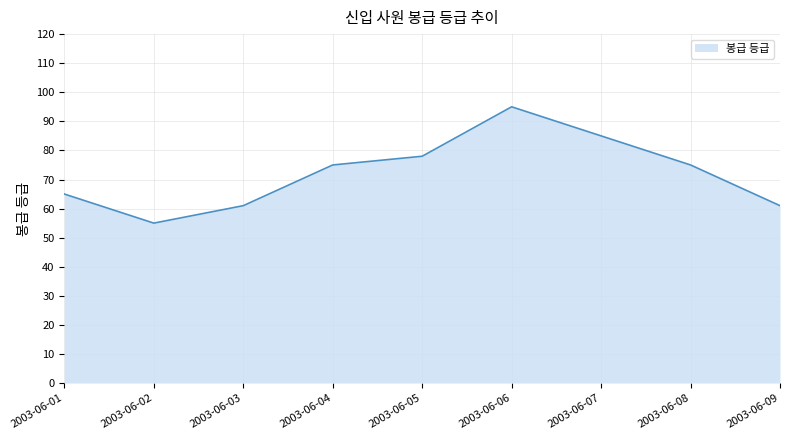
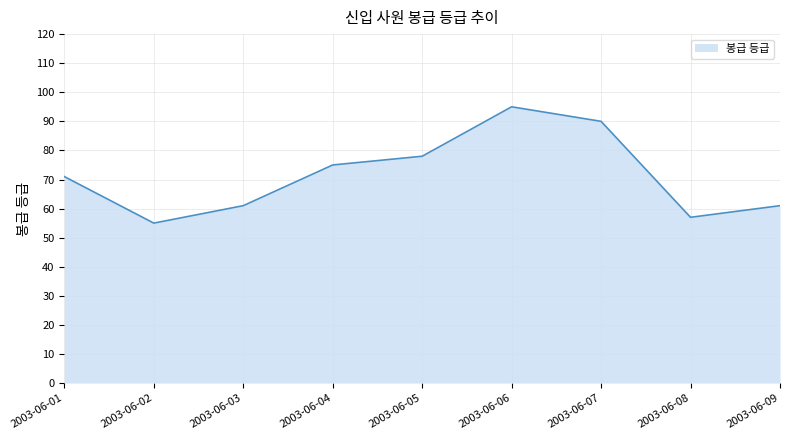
  {
-   "2003-06-01": 65,
+   "2003-06-01": 71,
    "2003-06-02": 55,
    "2003-06-03": 61,
    "2003-06-04": 75,
    "2003-06-05": 78,
    "2003-06-06": 95,
-   "2003-06-07": 85,
-   "2003-06-08": 75,
+   "2003-06-07": 90,
+   "2003-06-08": 57,
    "2003-06-09": 61
  }
